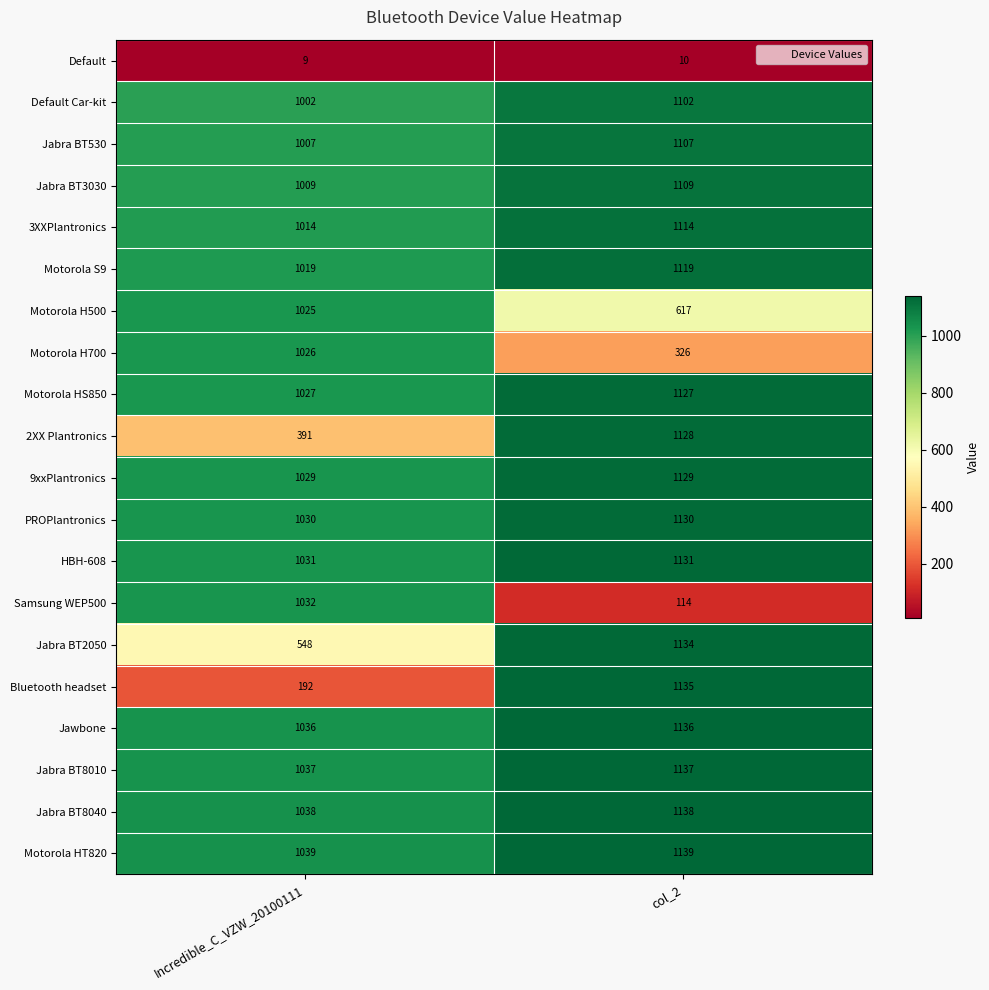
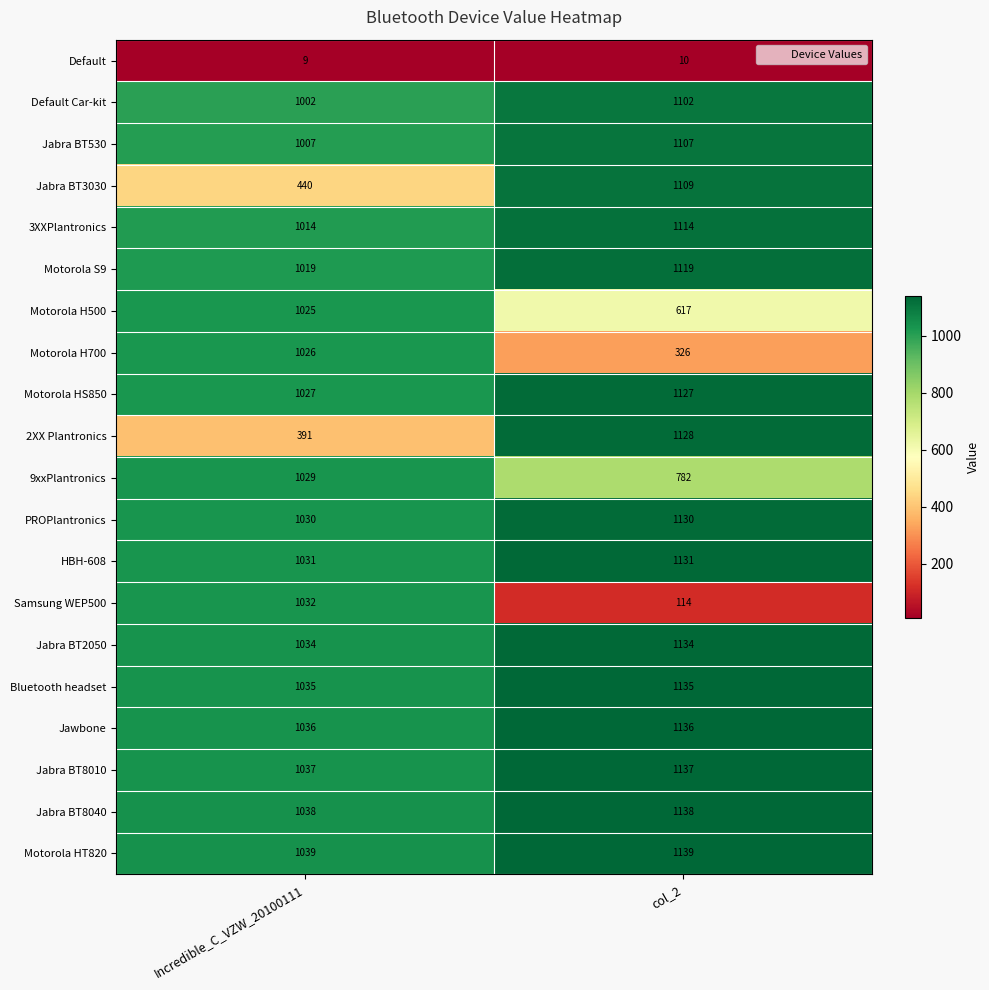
  {
    "Default": {
      "Incredible_C_VZW_20100111": 9,
      "col_2": 10
    },
    "Default Car-kit": {
      "Incredible_C_VZW_20100111": 1002,
      "col_2": 1102
    },
    "Jabra BT530": {
      "Incredible_C_VZW_20100111": 1007,
      "col_2": 1107
    },
    "Jabra BT3030": {
-     "Incredible_C_VZW_20100111": 1009,
+     "Incredible_C_VZW_20100111": 440,
      "col_2": 1109
    },
    "3XXPlantronics": {
      "Incredible_C_VZW_20100111": 1014,
      "col_2": 1114
    },
    "Motorola S9": {
      "Incredible_C_VZW_20100111": 1019,
      "col_2": 1119
    },
    "Motorola H500": {
      "Incredible_C_VZW_20100111": 1025,
      "col_2": 617
    },
    "Motorola H700": {
      "Incredible_C_VZW_20100111": 1026,
      "col_2": 326
    },
    "Motorola HS850": {
      "Incredible_C_VZW_20100111": 1027,
      "col_2": 1127
    },
    "2XX Plantronics": {
      "Incredible_C_VZW_20100111": 391,
      "col_2": 1128
    },
    "9xxPlantronics": {
      "Incredible_C_VZW_20100111": 1029,
-     "col_2": 1129
+     "col_2": 782
    },
    "PROPlantronics": {
      "Incredible_C_VZW_20100111": 1030,
      "col_2": 1130
    },
    "HBH-608": {
      "Incredible_C_VZW_20100111": 1031,
      "col_2": 1131
    },
    "Samsung WEP500": {
      "Incredible_C_VZW_20100111": 1032,
      "col_2": 114
    },
    "Jabra BT2050": {
-     "Incredible_C_VZW_20100111": 548,
+     "Incredible_C_VZW_20100111": 1034,
      "col_2": 1134
    },
    "Bluetooth headset": {
-     "Incredible_C_VZW_20100111": 192,
+     "Incredible_C_VZW_20100111": 1035,
      "col_2": 1135
    },
    "Jawbone": {
      "Incredible_C_VZW_20100111": 1036,
      "col_2": 1136
    },
    "Jabra BT8010": {
      "Incredible_C_VZW_20100111": 1037,
      "col_2": 1137
    },
    "Jabra BT8040": {
      "Incredible_C_VZW_20100111": 1038,
      "col_2": 1138
    },
    "Motorola HT820": {
      "Incredible_C_VZW_20100111": 1039,
      "col_2": 1139
    }
  }
